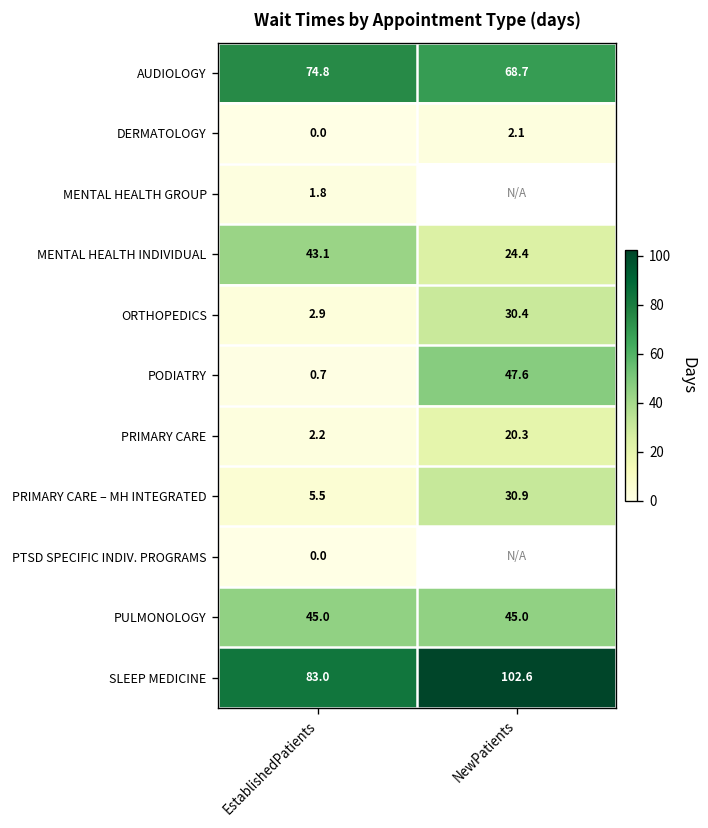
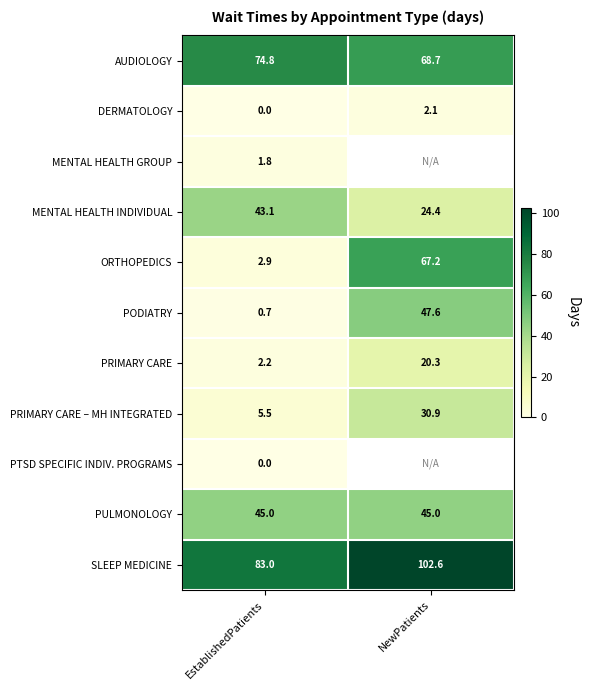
  {
    "AUDIOLOGY": {
      "EstablishedPatients": 74.8,
      "NewPatients": 68.7
    },
    "DERMATOLOGY": {
      "EstablishedPatients": 0.0,
      "NewPatients": 2.1
    },
    "MENTAL HEALTH GROUP": {
      "EstablishedPatients": 1.8
    },
    "MENTAL HEALTH INDIVIDUAL": {
      "EstablishedPatients": 43.1,
      "NewPatients": 24.4
    },
    "ORTHOPEDICS": {
      "EstablishedPatients": 2.9,
-     "NewPatients": 30.4
+     "NewPatients": 67.2
    },
    "PODIATRY": {
      "EstablishedPatients": 0.7,
      "NewPatients": 47.6
    },
    "PRIMARY CARE": {
      "EstablishedPatients": 2.2,
      "NewPatients": 20.3
    },
    "PRIMARY CARE – MH INTEGRATED": {
      "EstablishedPatients": 5.5,
      "NewPatients": 30.9
    },
    "PTSD SPECIFIC INDIV. PROGRAMS": {
      "EstablishedPatients": 0.0
    },
    "PULMONOLOGY": {
      "EstablishedPatients": 45.0,
      "NewPatients": 45.0
    },
    "SLEEP MEDICINE": {
      "EstablishedPatients": 83.0,
      "NewPatients": 102.6
    }
  }
